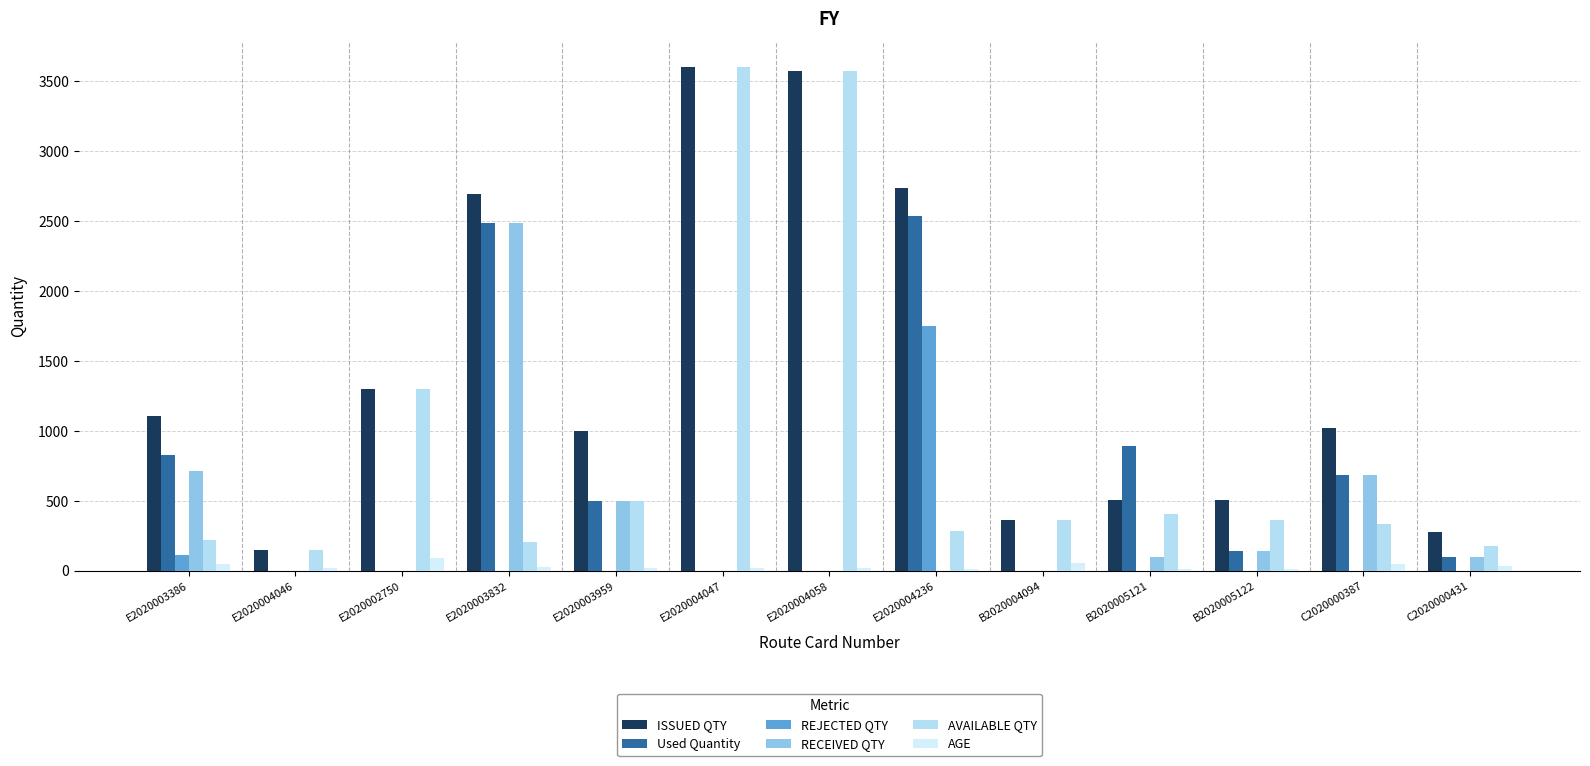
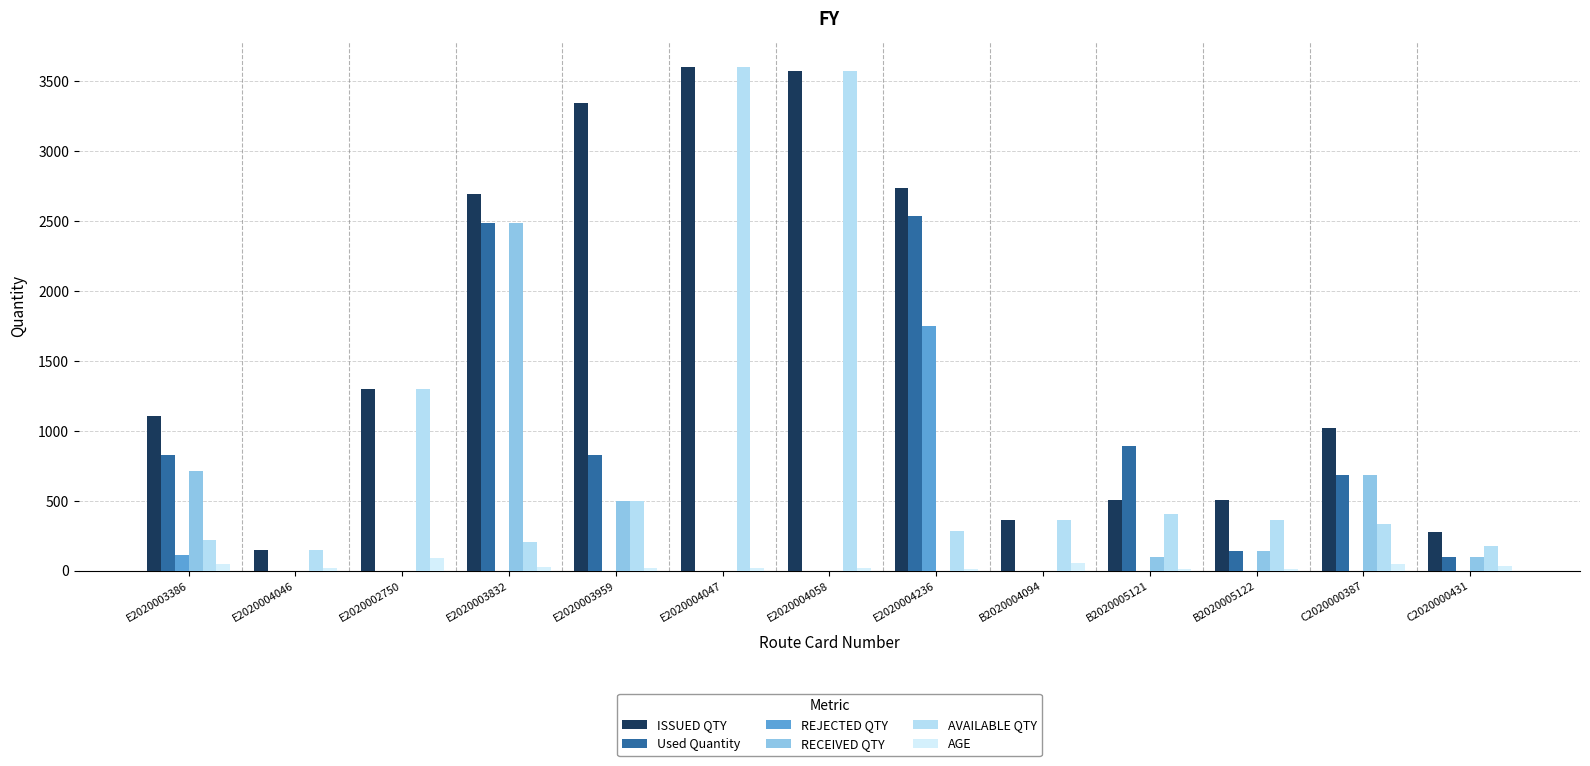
  {
    "ISSUED QTY": {
      "E2020003386": 1110,
      "E2020004046": 150,
      "E2020002750": 1300,
      "E2020003832": 2700,
-     "E2020003959": 1000,
+     "E2020003959": 3350,
      "E2020004047": 3610,
      "E2020004058": 3580,
      "E2020004236": 2740,
      "B2020004094": 360,
      "B2020005121": 500,
      "B2020005122": 500,
      "C2020000387": 1020,
      "C2020000431": 280
    },
    "Used Quantity": {
      "E2020003386": 830,
      "E2020004046": 0,
      "E2020002750": 0,
      "E2020003832": 2490,
-     "E2020003959": 500,
+     "E2020003959": 830,
      "E2020004047": 0,
      "E2020004058": 0,
      "E2020004236": 2540,
      "B2020004094": 0,
      "B2020005121": 900,
      "B2020005122": 140,
      "C2020000387": 690,
      "C2020000431": 100
    },
    "REJECTED QTY": {
      "E2020003386": 110,
      "E2020004046": 0,
      "E2020002750": 0,
      "E2020003832": 0,
      "E2020003959": 0,
      "E2020004047": 0,
      "E2020004058": 0,
      "E2020004236": 1750,
      "B2020004094": 0,
      "B2020005121": 0,
      "B2020005122": 0,
      "C2020000387": 0,
      "C2020000431": 0
    }
  }
